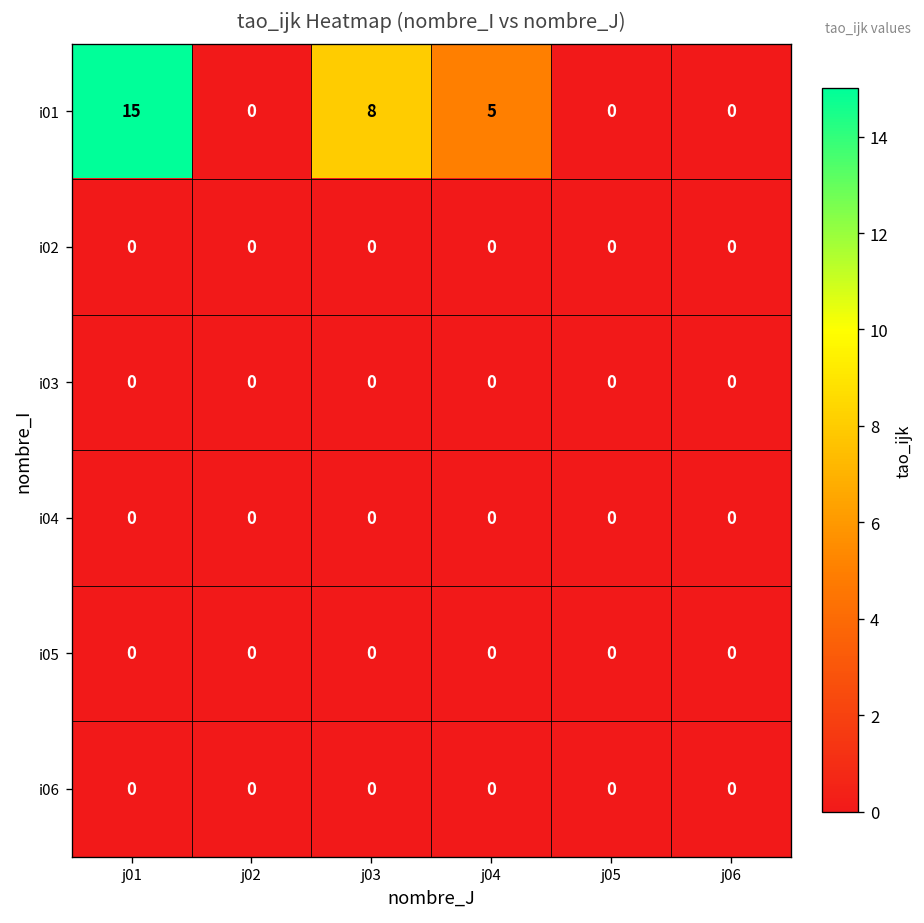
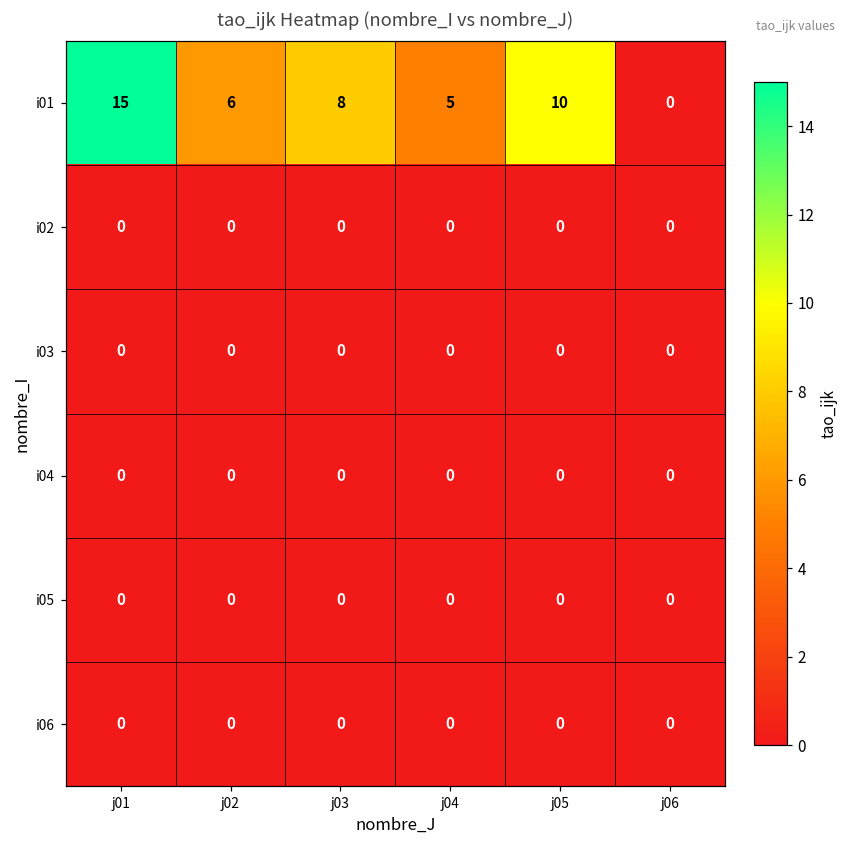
  {
    "i01": {
      "j01": 15,
-     "j02": 0,
+     "j02": 6,
      "j03": 8,
      "j04": 5,
-     "j05": 0,
+     "j05": 10,
      "j06": 0
    },
    "i02": {
      "j01": 0,
      "j02": 0,
      "j03": 0,
      "j04": 0,
      "j05": 0,
      "j06": 0
    },
    "i03": {
      "j01": 0,
      "j02": 0,
      "j03": 0,
      "j04": 0,
      "j05": 0,
      "j06": 0
    },
    "i04": {
      "j01": 0,
      "j02": 0,
      "j03": 0,
      "j04": 0,
      "j05": 0,
      "j06": 0
    },
    "i05": {
      "j01": 0,
      "j02": 0,
      "j03": 0,
      "j04": 0,
      "j05": 0,
      "j06": 0
    },
    "i06": {
      "j01": 0,
      "j02": 0,
      "j03": 0,
      "j04": 0,
      "j05": 0,
      "j06": 0
    }
  }
